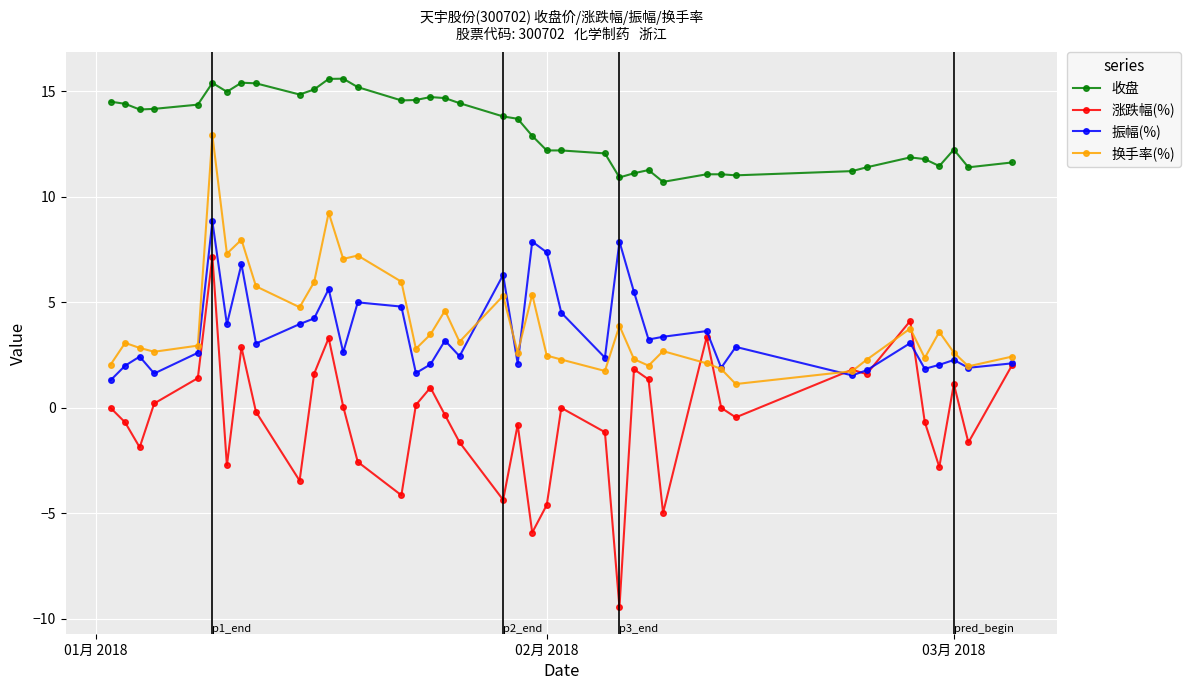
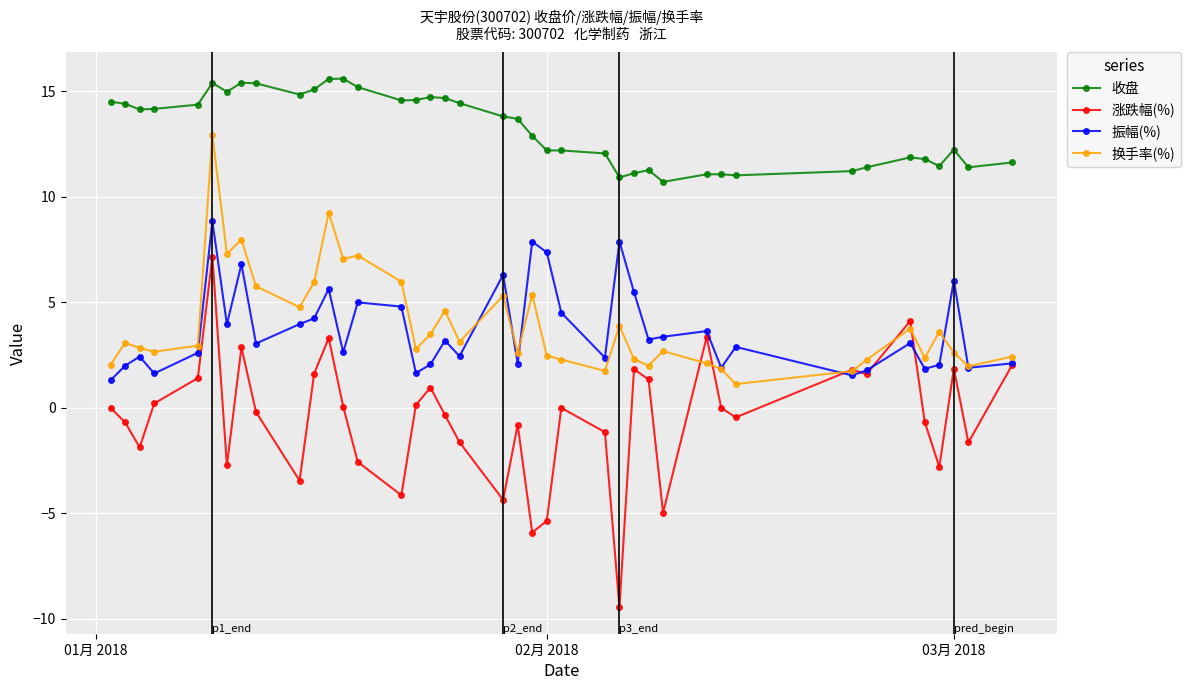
  {
    "收盘": {
      "02月 2018": 12.2,
      "03月 2018": 12.2
    },
    "涨跌幅(%)": {
-     "02月 2018": -4.6,
-     "03月 2018": 1.1
+     "02月 2018": -5.4,
+     "03月 2018": 1.9
    },
    "振幅(%)": {
      "02月 2018": 7.4,
-     "03月 2018": 2.3
+     "03月 2018": 6.0
    },
    "换手率(%)": {
      "02月 2018": 2.5,
      "03月 2018": 2.6
    }
  }
